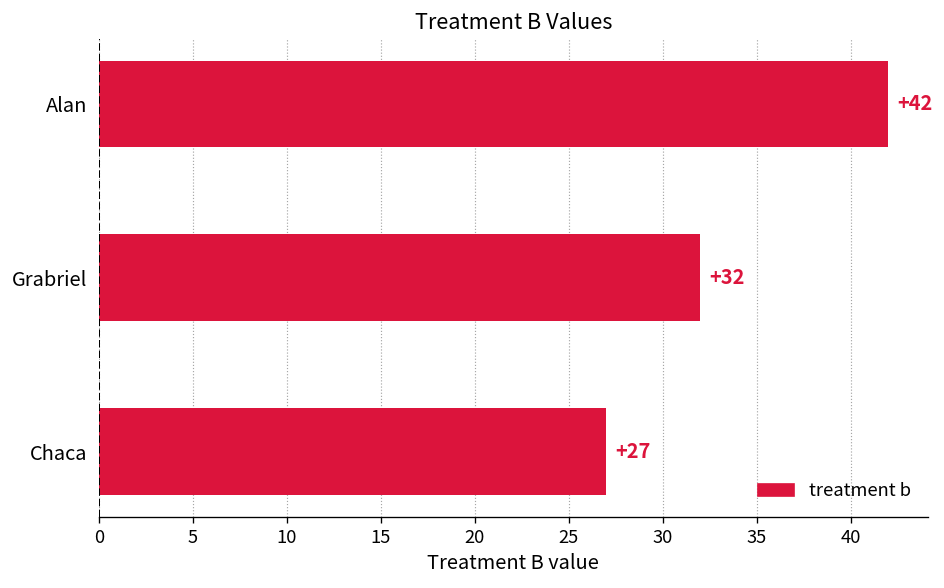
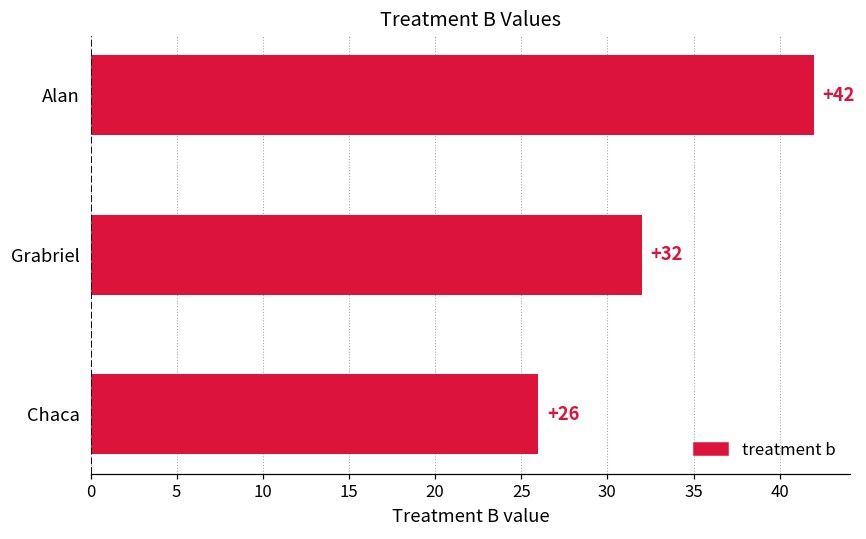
  {
    "Alan": "+42",
    "Grabriel": "+32",
-   "Chaca": "+27"
+   "Chaca": "+26"
  }
